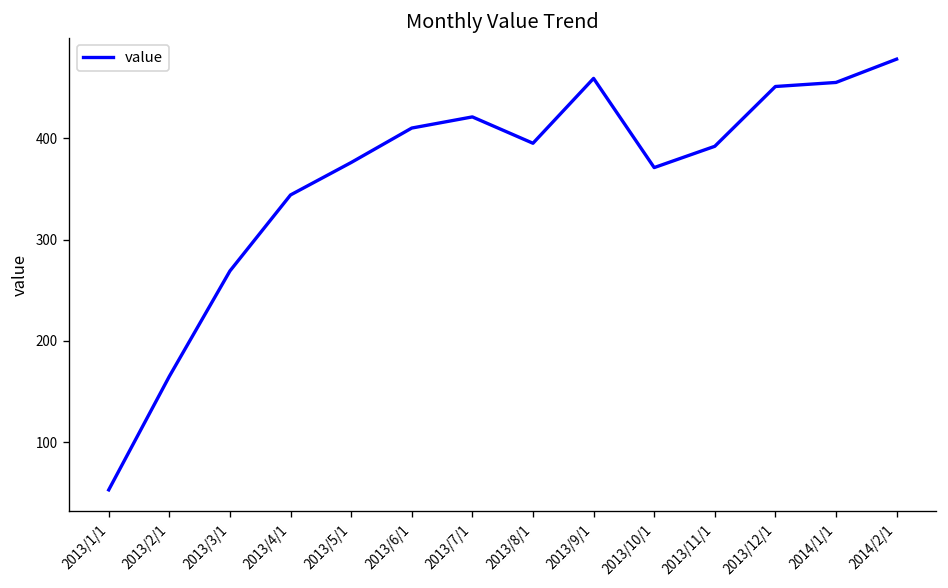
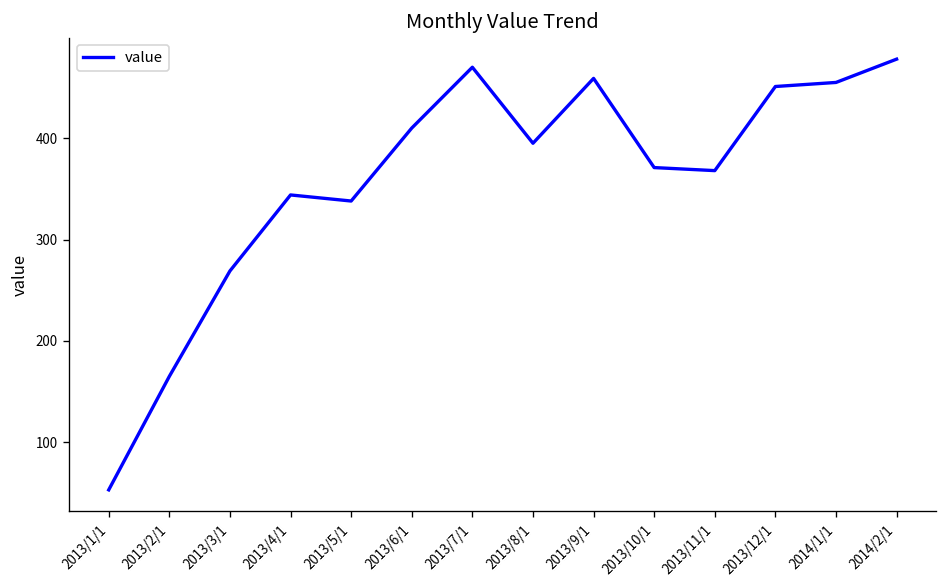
  {
    "2013/1/1": 50,
    "2013/2/1": 170,
    "2013/3/1": 270,
    "2013/4/1": 340,
-   "2013/5/1": 380,
+   "2013/5/1": 340,
    "2013/6/1": 410,
-   "2013/7/1": 420,
+   "2013/7/1": 470,
    "2013/8/1": 400,
    "2013/9/1": 460,
    "2013/10/1": 370,
-   "2013/11/1": 390,
+   "2013/11/1": 370,
    "2013/12/1": 450,
    "2014/1/1": 460,
    "2014/2/1": 480
  }
